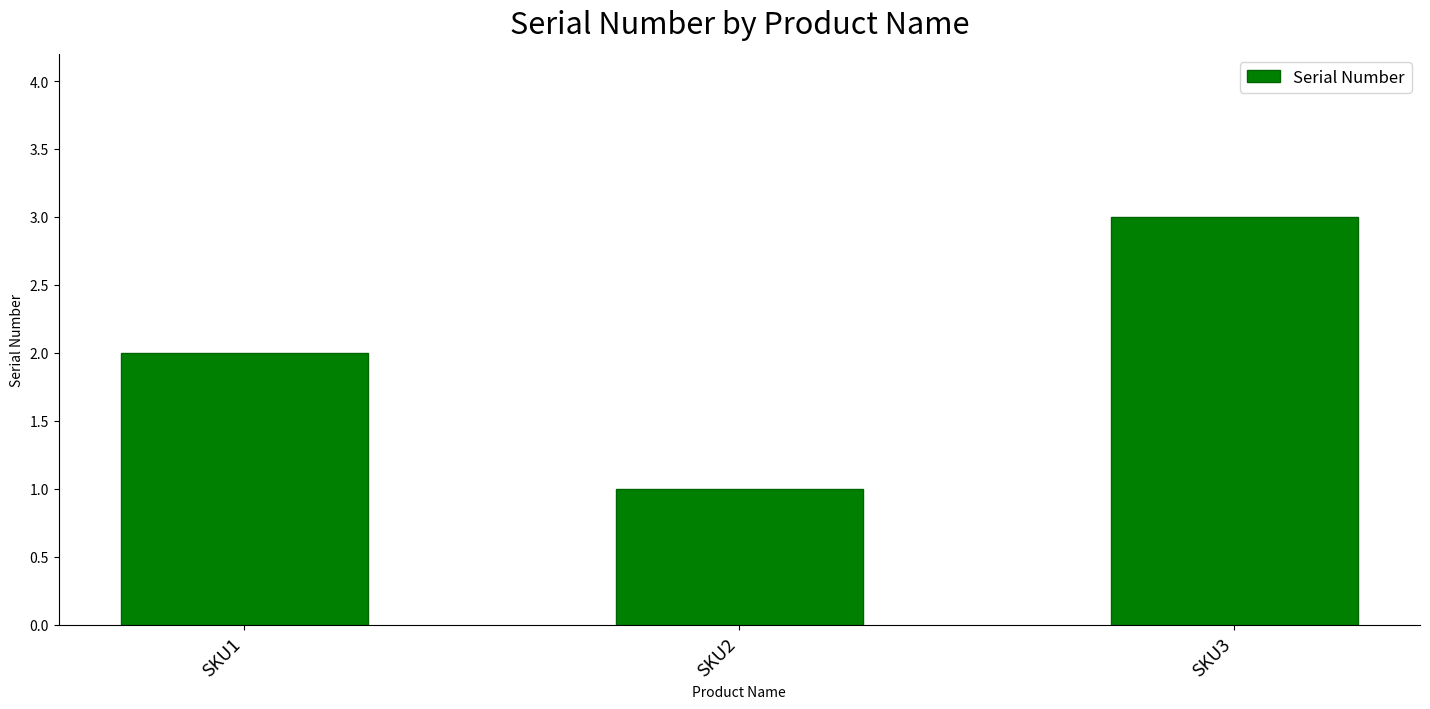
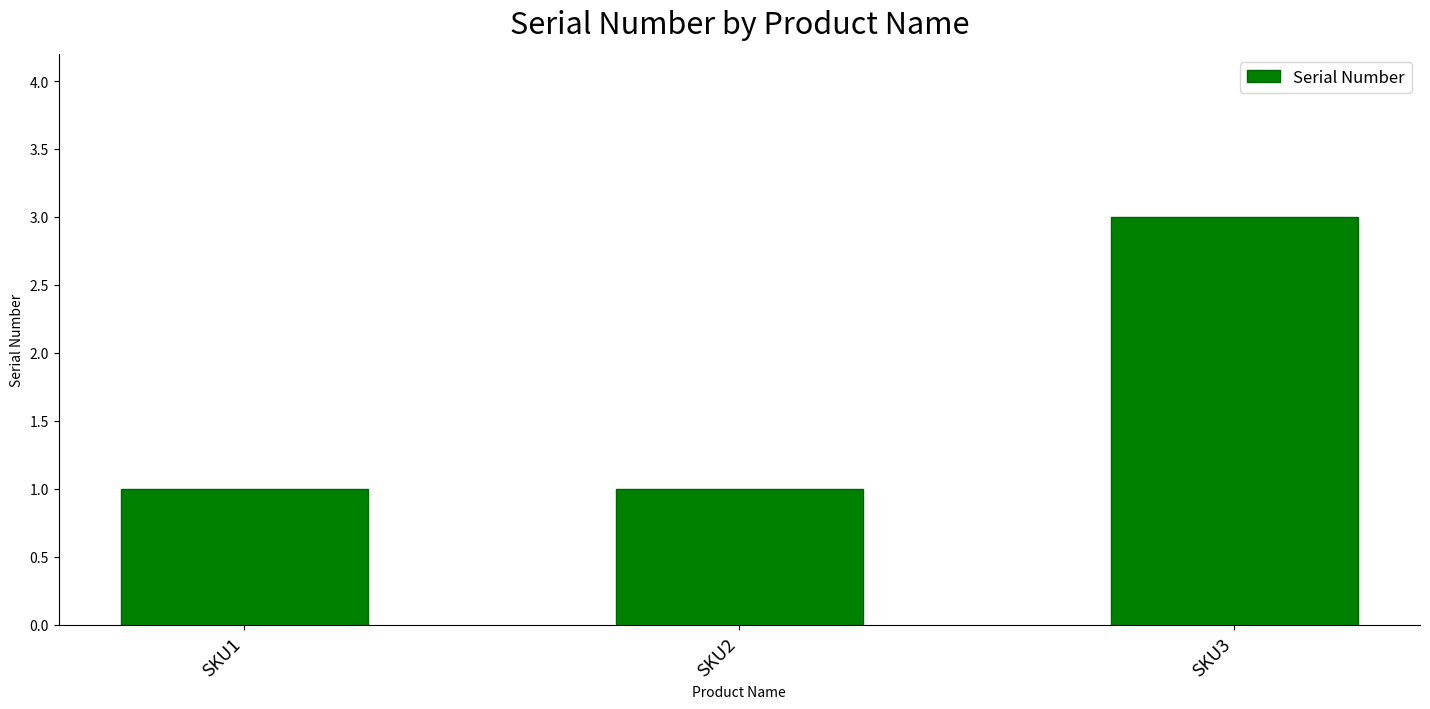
  {
-   "SKU1": 2,
+   "SKU1": 1,
    "SKU2": 1,
    "SKU3": 3
  }
